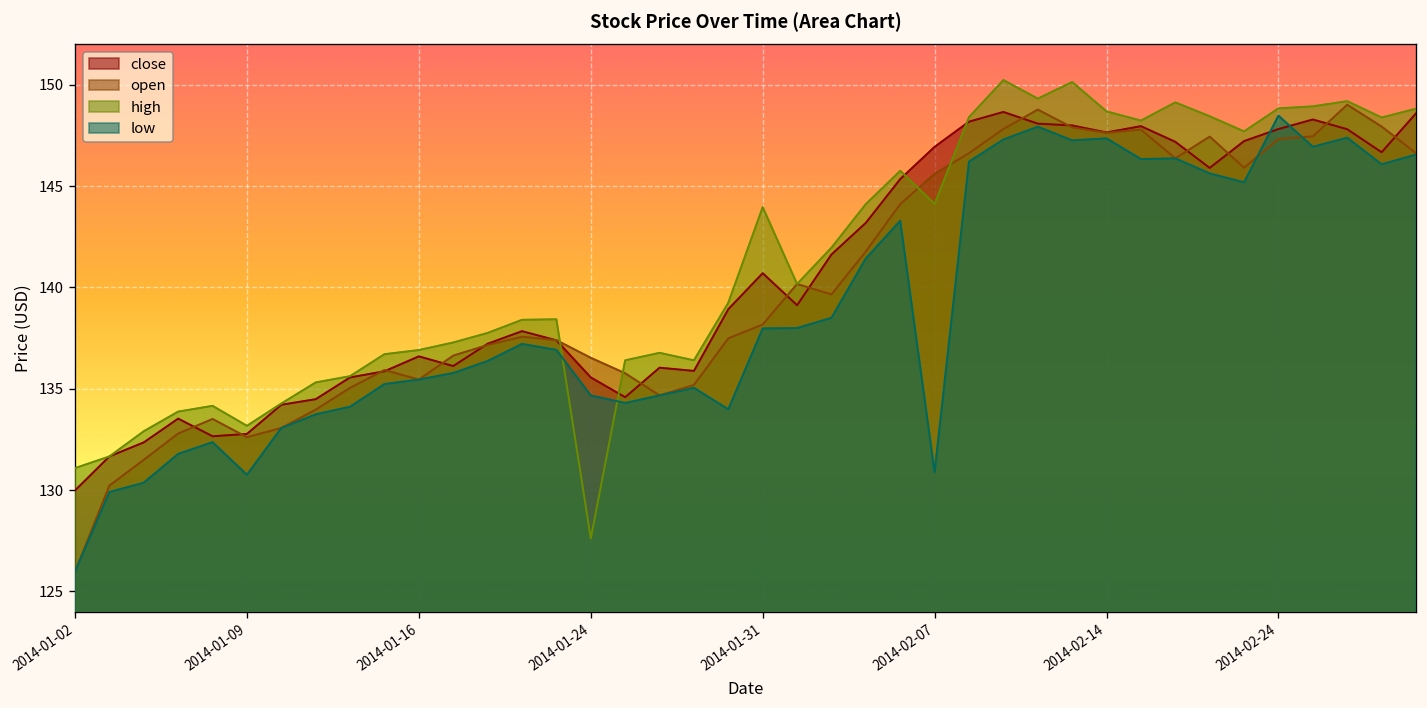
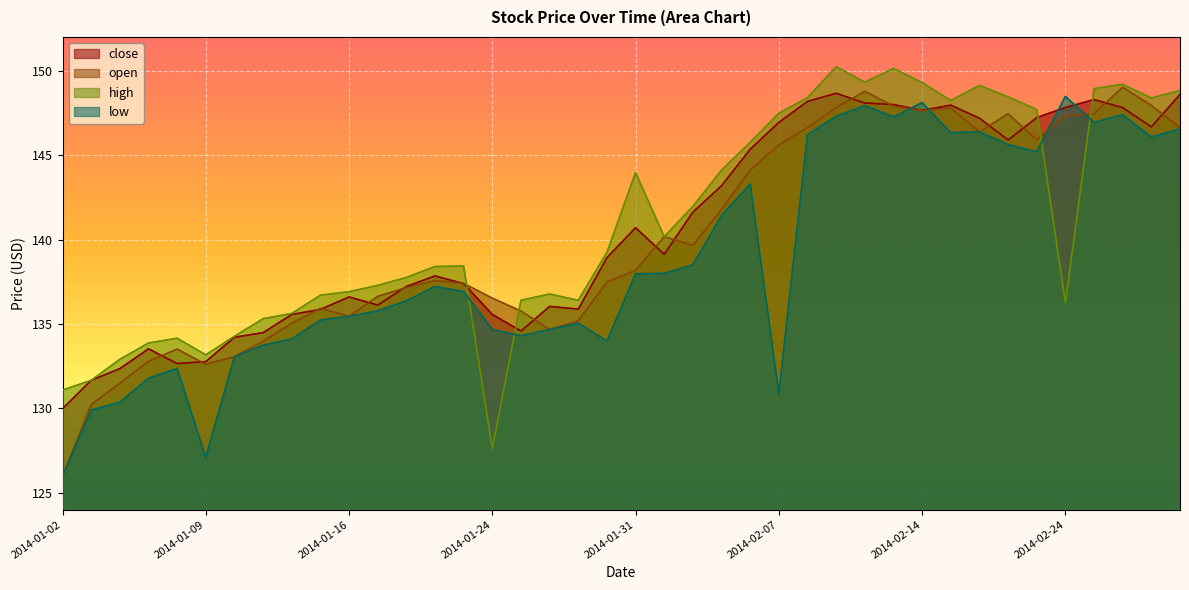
  {
    "high": {
      "2014-01-02": 131.1,
      "2014-01-09": 133.2,
      "2014-01-16": 136.9,
      "2014-01-24": 127.6,
      "2014-01-31": 144.0,
-     "2014-02-07": 144.1,
-     "2014-02-14": 148.7,
-     "2014-02-24": 148.8
+     "2014-02-07": 147.5,
+     "2014-02-14": 149.3,
+     "2014-02-24": 136.3
    },
    "low": {
-     "2014-01-09": 130.8,
+     "2014-01-09": 127.1,
      "2014-01-24": 134.7,
      "2014-01-31": 138.0,
      "2014-02-07": 130.9,
-     "2014-02-14": 147.4,
+     "2014-02-14": 148.1,
      "2014-02-24": 148.5
    }
  }
